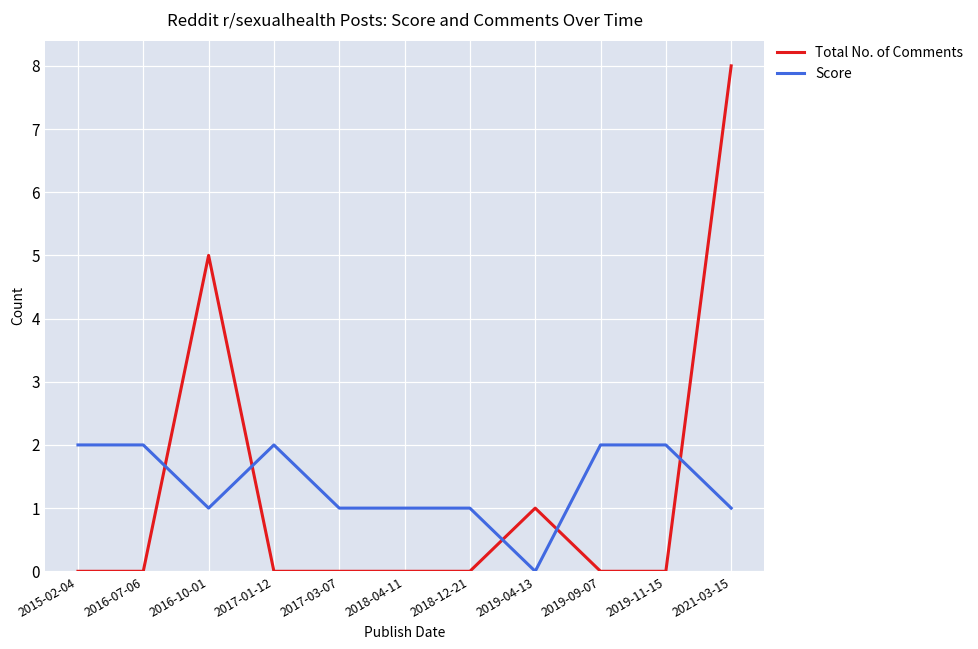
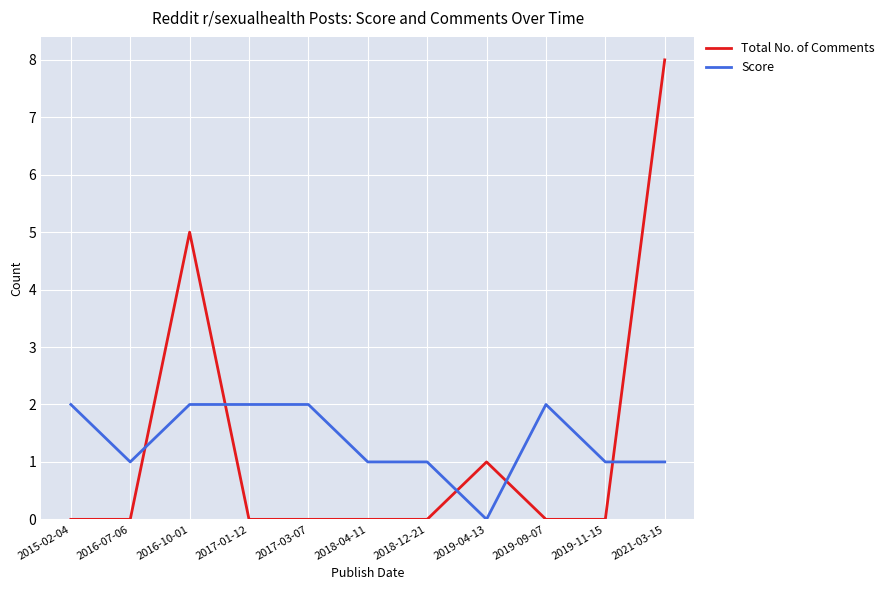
  {
    "Total No. of Comments": {
      "2015-02-04": 0,
      "2016-07-06": 0,
      "2016-10-01": 5,
      "2017-01-12": 0,
      "2017-03-07": 0,
      "2018-04-11": 0,
      "2018-12-21": 0,
      "2019-04-13": 1,
      "2019-09-07": 0,
      "2019-11-15": 0,
      "2021-03-15": 8
    },
    "Score": {
      "2015-02-04": 2,
-     "2016-07-06": 2,
-     "2016-10-01": 1,
+     "2016-07-06": 1,
+     "2016-10-01": 2,
      "2017-01-12": 2,
-     "2017-03-07": 1,
+     "2017-03-07": 2,
      "2018-04-11": 1,
      "2018-12-21": 1,
      "2019-04-13": 0,
      "2019-09-07": 2,
-     "2019-11-15": 2,
+     "2019-11-15": 1,
      "2021-03-15": 1
    }
  }
